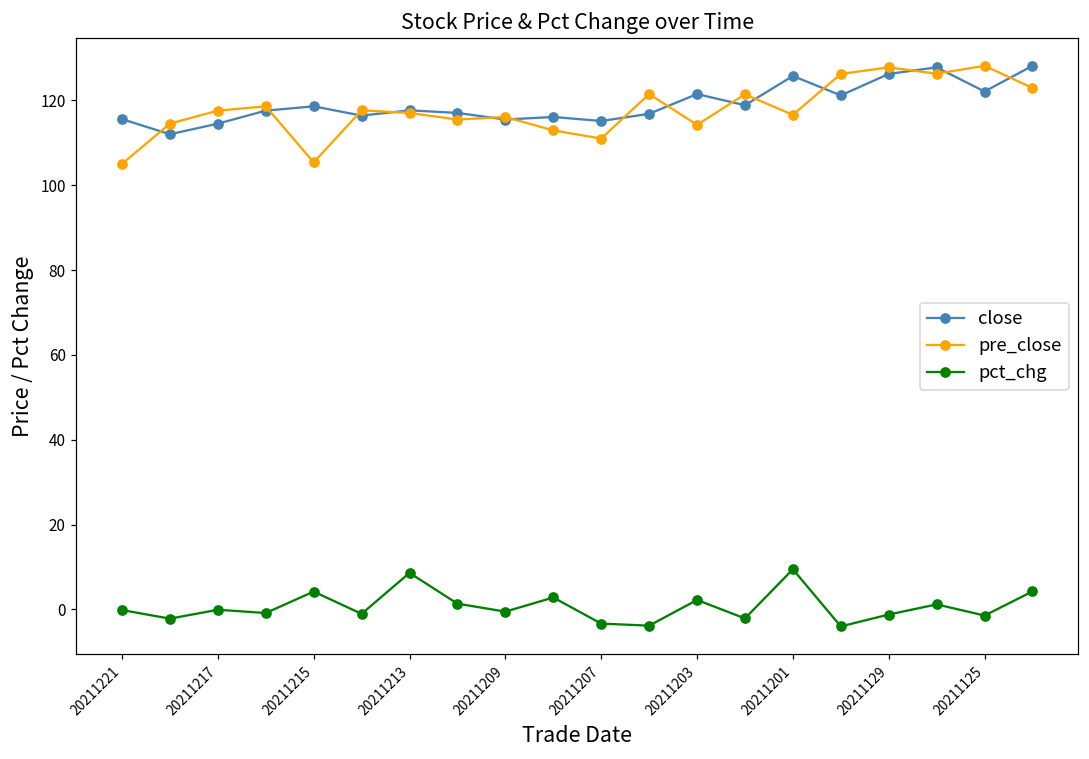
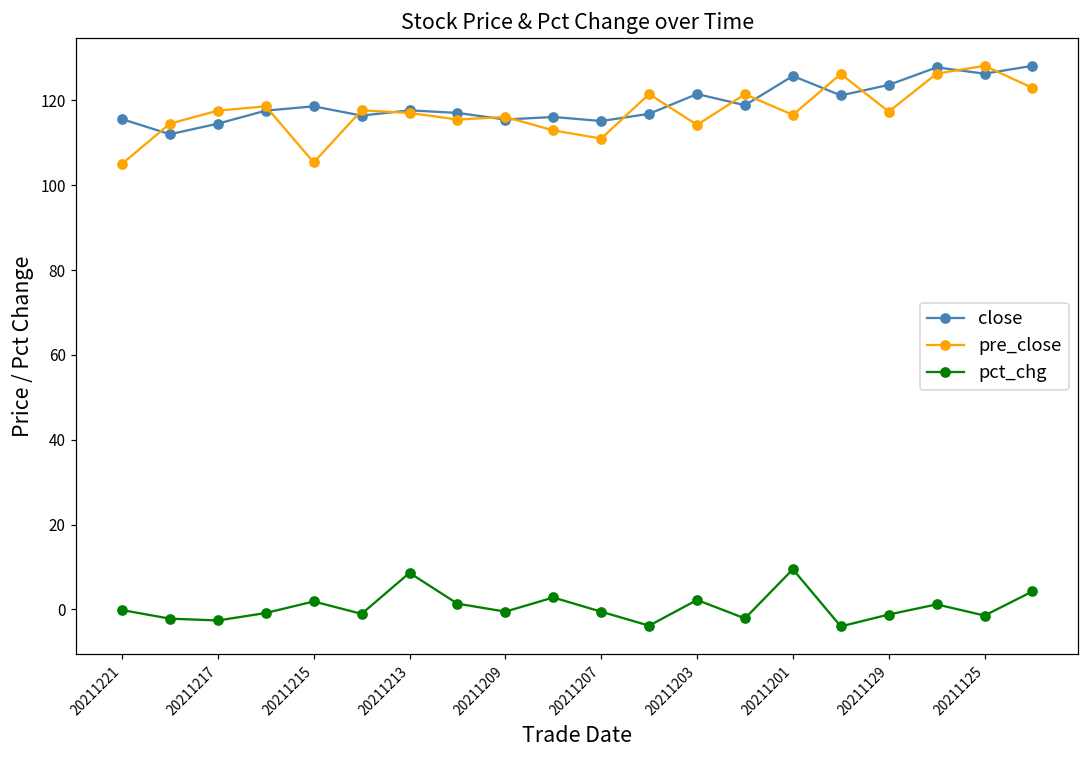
  {
    "close": {
      "20211221": 116,
      "20211217": 115,
      "20211215": 119,
      "20211207": 115,
      "20211203": 122,
      "20211201": 126,
-     "20211129": 126,
-     "20211125": 122
+     "20211129": 124,
+     "20211125": 126
    },
    "pre_close": {
      "20211221": 105,
      "20211217": 118,
      "20211215": 105,
      "20211207": 111,
      "20211203": 114,
      "20211201": 117,
-     "20211129": 128,
+     "20211129": 117,
      "20211125": 128
    },
    "pct_chg": {
      "20211221": 0,
-     "20211217": 0,
-     "20211215": 4,
+     "20211217": -3,
+     "20211215": 2,
      "20211213": 9,
      "20211209": -1,
-     "20211207": -3,
+     "20211207": -1,
      "20211203": 2,
      "20211201": 9,
      "20211129": -1,
      "20211125": -1
    }
  }
